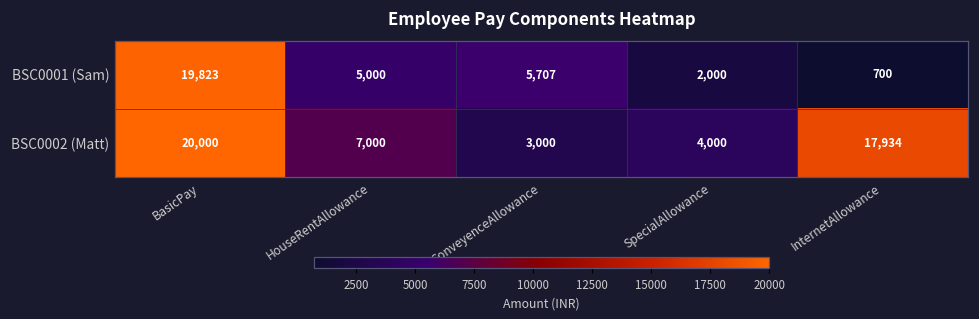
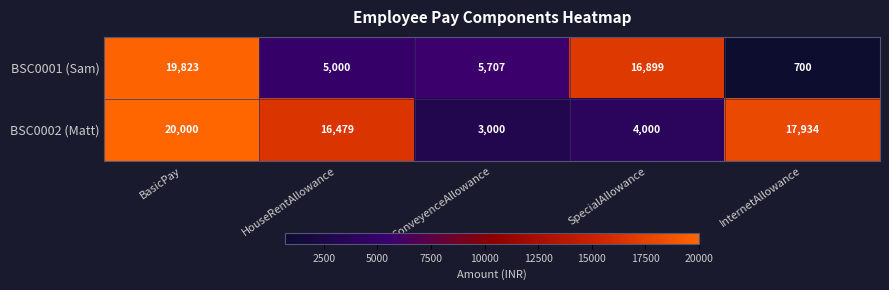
  {
    "BSC0001 (Sam)": {
      "BasicPay": "19,823",
      "HouseRentAllowance": "5,000",
      "ConveyenceAllowance": "5,707",
-     "SpecialAllowance": "2,000",
+     "SpecialAllowance": "16,899",
      "InternetAllowance": "700"
    },
    "BSC0002 (Matt)": {
      "BasicPay": "20,000",
-     "HouseRentAllowance": "7,000",
+     "HouseRentAllowance": "16,479",
      "ConveyenceAllowance": "3,000",
      "SpecialAllowance": "4,000",
      "InternetAllowance": "17,934"
    }
  }
